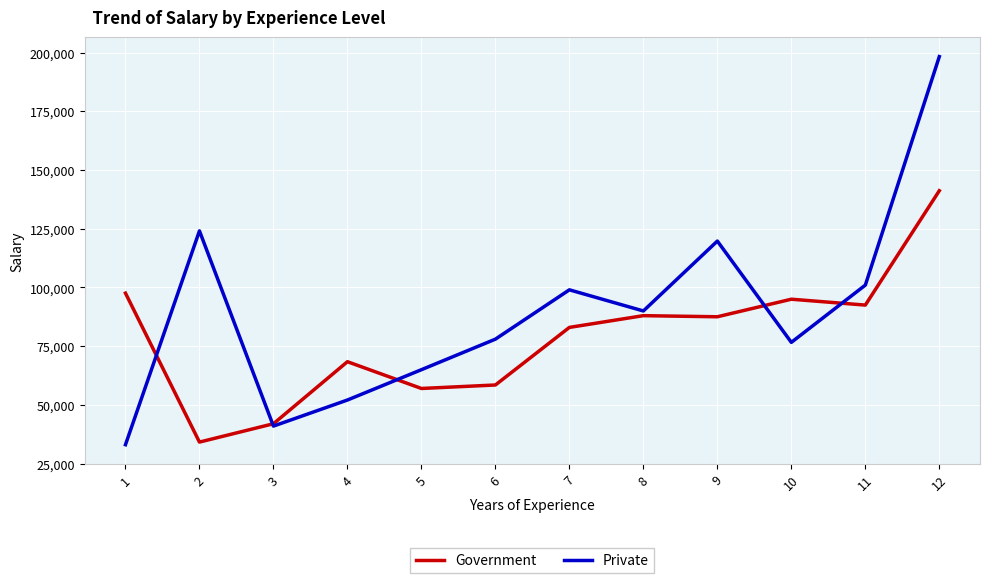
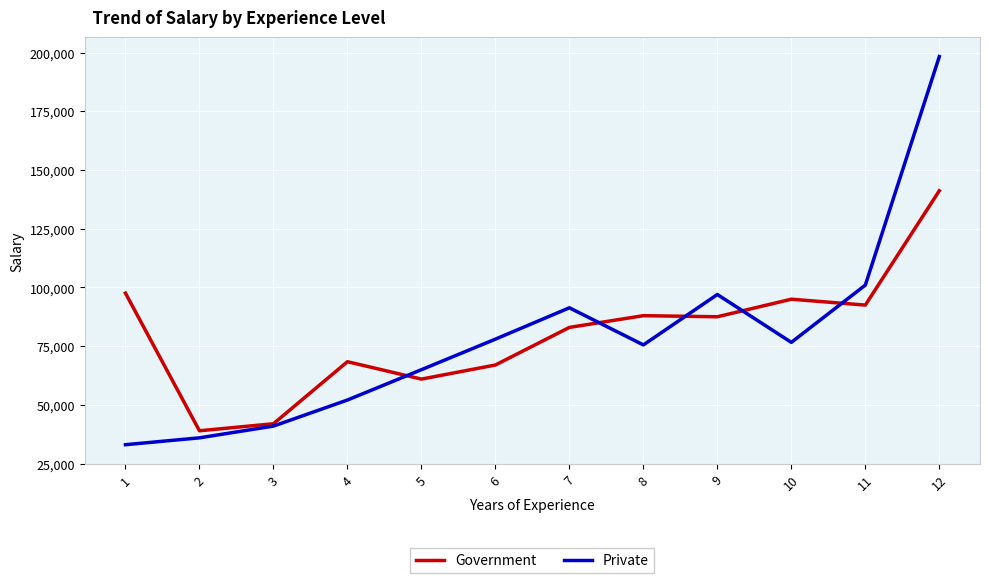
  {
    "Government": {
      "1": "98,000",
-     "2": "34,000",
+     "2": "39,000",
      "4": "68,000",
-     "5": "57,000",
-     "6": "58,000",
+     "5": "61,000",
+     "6": "67,000",
      "7": "83,000",
      "8": "88,000",
      "9": "88,000",
      "10": "95,000",
      "11": "92,000",
      "12": "141,000"
    },
    "Private": {
      "1": "33,000",
-     "2": "124,000",
+     "2": "36,000",
      "4": "52,000",
      "5": "65,000",
      "6": "78,000",
-     "7": "99,000",
-     "8": "90,000",
-     "9": "120,000",
+     "7": "91,000",
+     "8": "76,000",
+     "9": "97,000",
      "10": "77,000",
      "11": "101,000",
      "12": "198,000"
    }
  }
